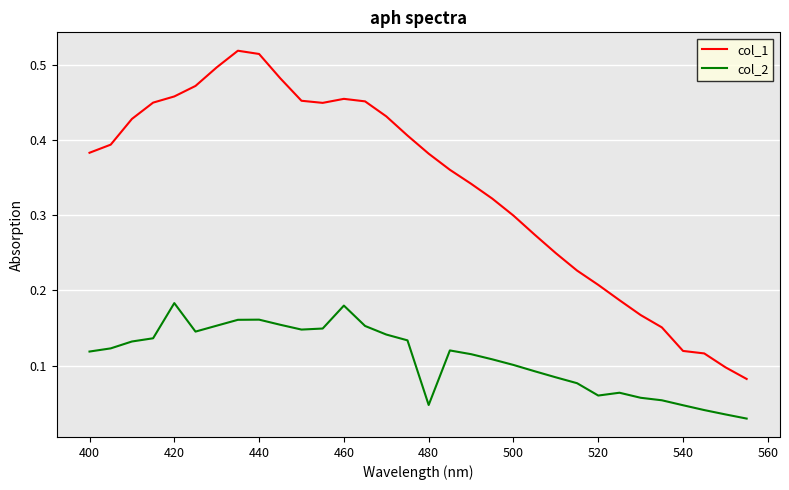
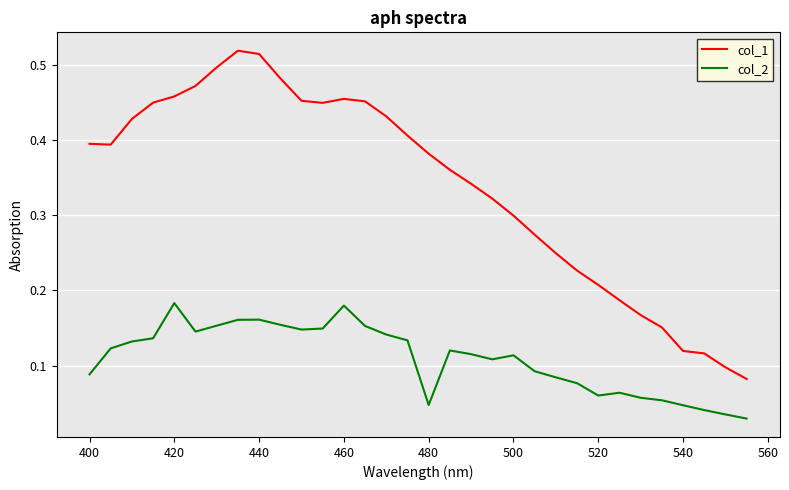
  {
    "col_1": {
-     "400": 0.38,
+     "400": 0.40,
      "420": 0.46,
      "440": 0.51,
      "460": 0.46,
      "480": 0.38,
      "500": 0.30,
      "520": 0.21,
      "540": 0.12
    },
    "col_2": {
-     "400": 0.12,
+     "400": 0.09,
      "420": 0.18,
      "440": 0.16,
      "460": 0.18,
      "480": 0.05,
-     "500": 0.10,
+     "500": 0.11,
      "520": 0.06,
      "540": 0.05
    }
  }
